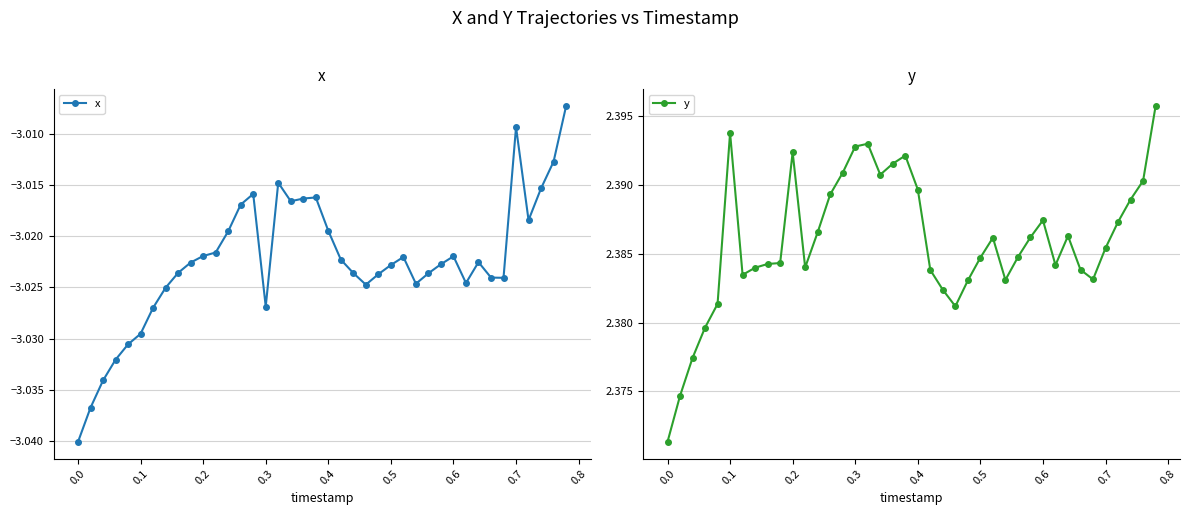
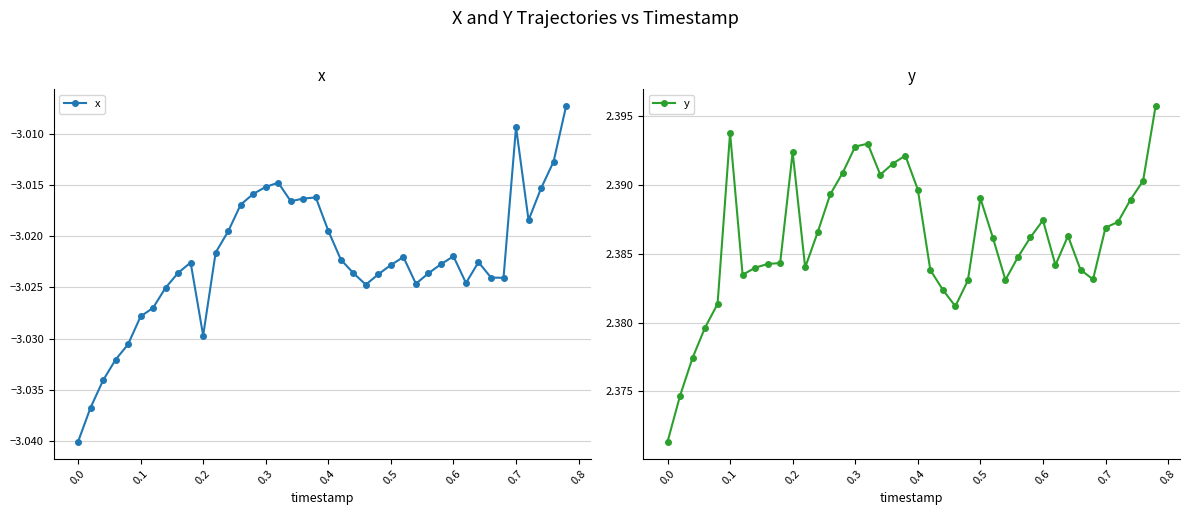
  {
    "x": {
      "0.0": -3.0401,
-     "0.1": -3.0295,
-     "0.2": -3.0219,
-     "0.3": -3.0269,
+     "0.1": -3.0278,
+     "0.2": -3.0297,
+     "0.3": -3.0152,
      "0.4": -3.0195,
      "0.5": -3.0228,
      "0.6": -3.0220,
      "0.7": -3.0093
    },
    "y": {
      "0.0": 2.3713,
      "0.1": 2.3938,
      "0.2": 2.3924,
      "0.3": 2.3928,
      "0.4": 2.3897,
-     "0.5": 2.3847,
+     "0.5": 2.3890,
      "0.6": 2.3874,
-     "0.7": 2.3854
+     "0.7": 2.3869
    }
  }
